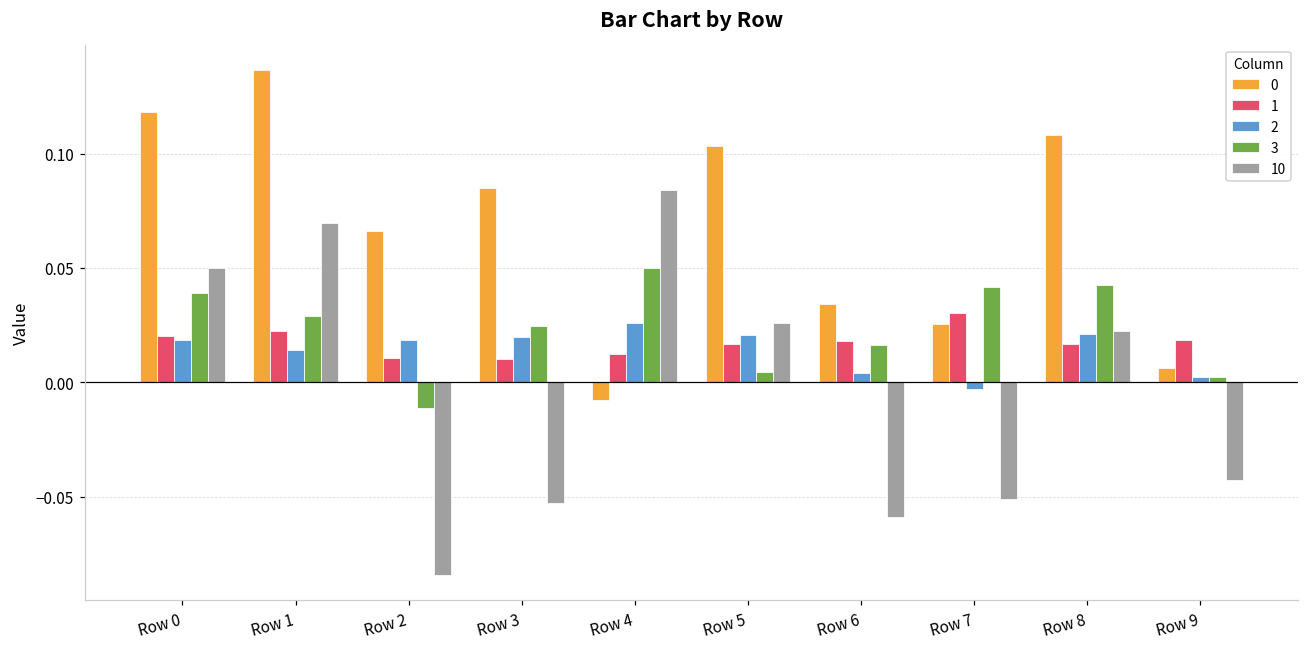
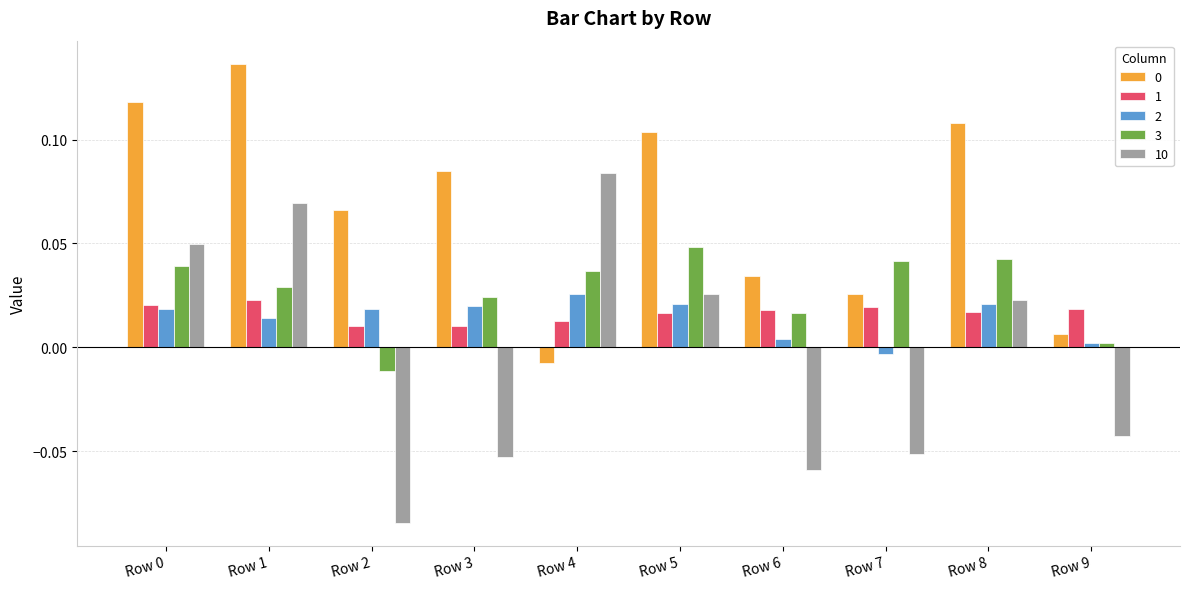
  {
    "0": {
      "Row 0": 0.118,
      "Row 1": 0.137,
      "Row 2": 0.066,
      "Row 3": 0.085,
      "Row 4": -0.008,
      "Row 5": 0.103,
      "Row 6": 0.034,
      "Row 7": 0.025,
      "Row 8": 0.108,
      "Row 9": 0.006
    },
    "1": {
      "Row 0": 0.020,
      "Row 1": 0.023,
      "Row 2": 0.011,
      "Row 3": 0.010,
      "Row 4": 0.013,
      "Row 5": 0.017,
      "Row 6": 0.018,
-     "Row 7": 0.030,
+     "Row 7": 0.020,
      "Row 8": 0.017,
      "Row 9": 0.018
    },
    "2": {
      "Row 0": 0.019,
      "Row 1": 0.014,
      "Row 2": 0.018,
      "Row 3": 0.020,
      "Row 4": 0.026,
      "Row 5": 0.021,
      "Row 6": 0.004,
      "Row 7": -0.003,
      "Row 8": 0.021,
      "Row 9": 0.002
    },
    "3": {
      "Row 0": 0.039,
      "Row 1": 0.029,
      "Row 2": -0.011,
      "Row 3": 0.024,
-     "Row 4": 0.050,
-     "Row 5": 0.005,
+     "Row 4": 0.037,
+     "Row 5": 0.048,
      "Row 6": 0.016,
      "Row 7": 0.042,
      "Row 8": 0.043,
      "Row 9": 0.002
    },
    "10": {
      "Row 0": 0.050,
      "Row 1": 0.070,
      "Row 2": -0.084,
      "Row 3": -0.053,
      "Row 4": 0.084,
      "Row 5": 0.026,
      "Row 6": -0.059,
      "Row 7": -0.051,
      "Row 8": 0.023,
      "Row 9": -0.043
    }
  }
